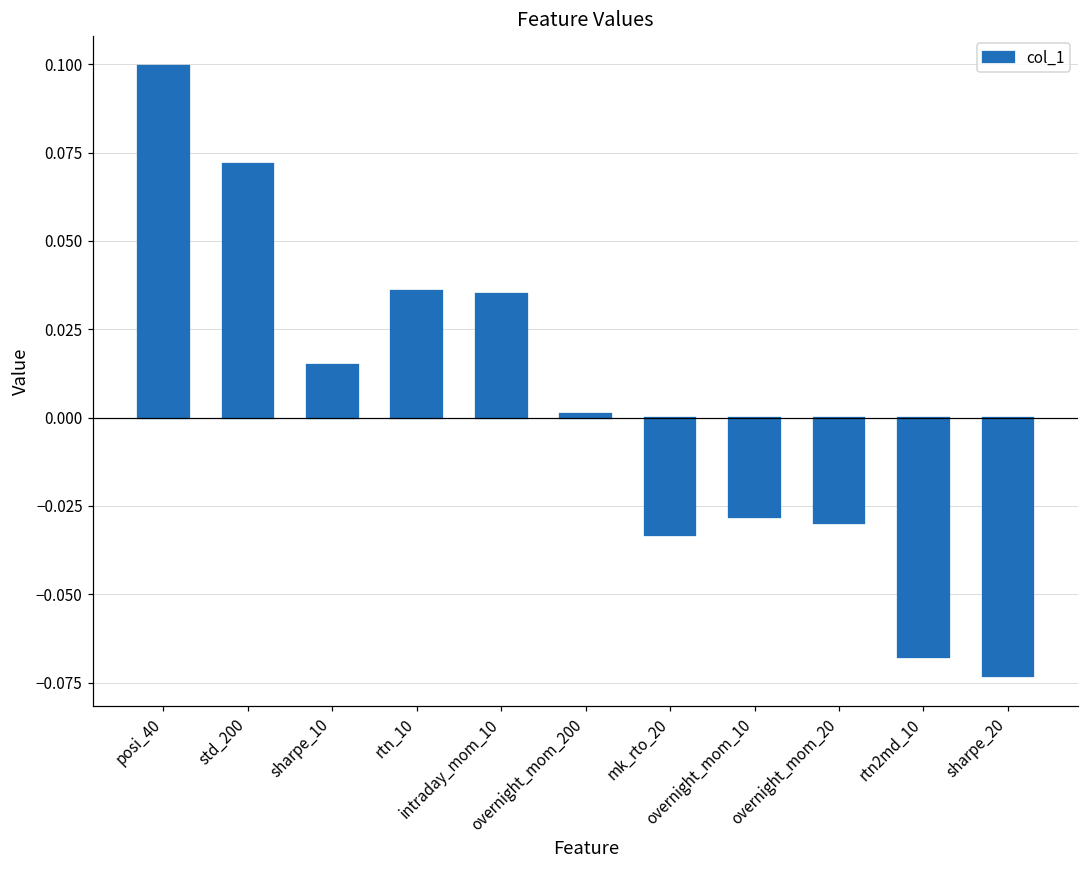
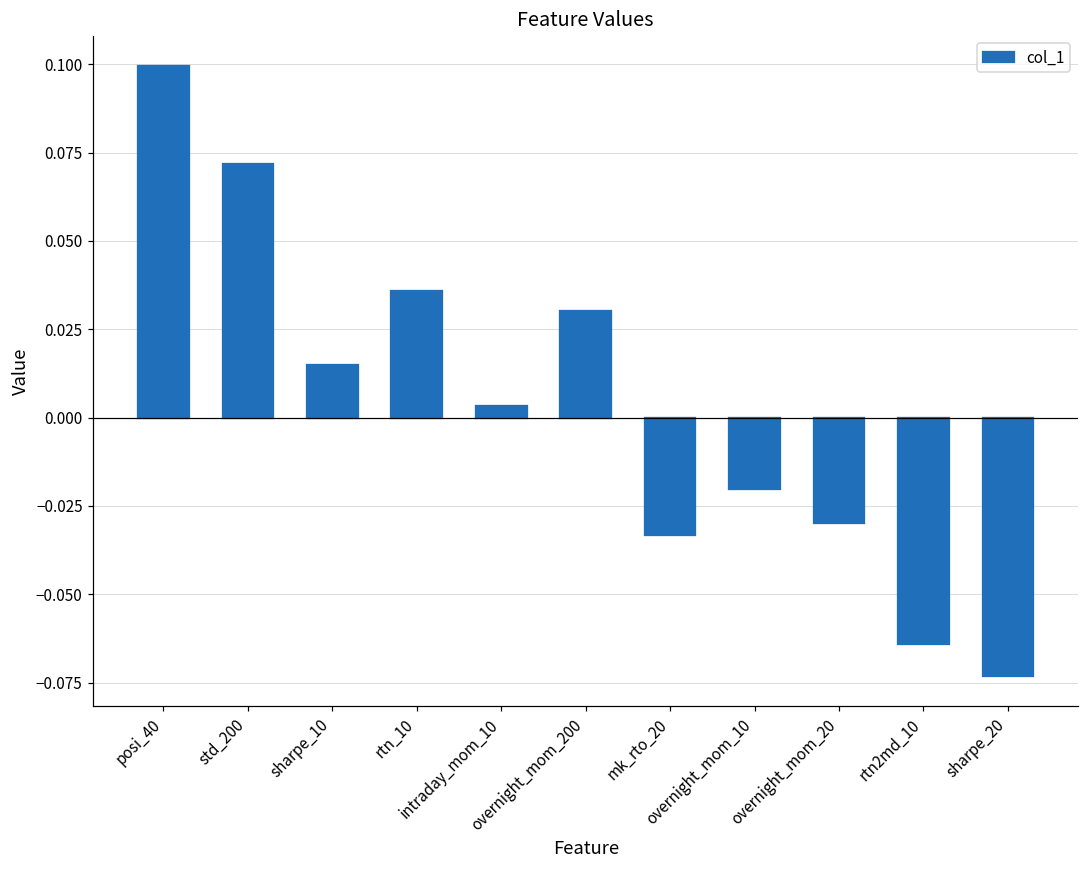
  {
    "posi_40": 0.100,
    "std_200": 0.072,
    "sharpe_10": 0.015,
    "rtn_10": 0.036,
-   "intraday_mom_10": 0.035,
-   "overnight_mom_200": 0.001,
+   "intraday_mom_10": 0.003,
+   "overnight_mom_200": 0.030,
    "mk_rto_20": -0.033,
-   "overnight_mom_10": -0.028,
+   "overnight_mom_10": -0.020,
    "overnight_mom_20": -0.030,
-   "rtn2md_10": -0.068,
+   "rtn2md_10": -0.064,
    "sharpe_20": -0.073
  }
